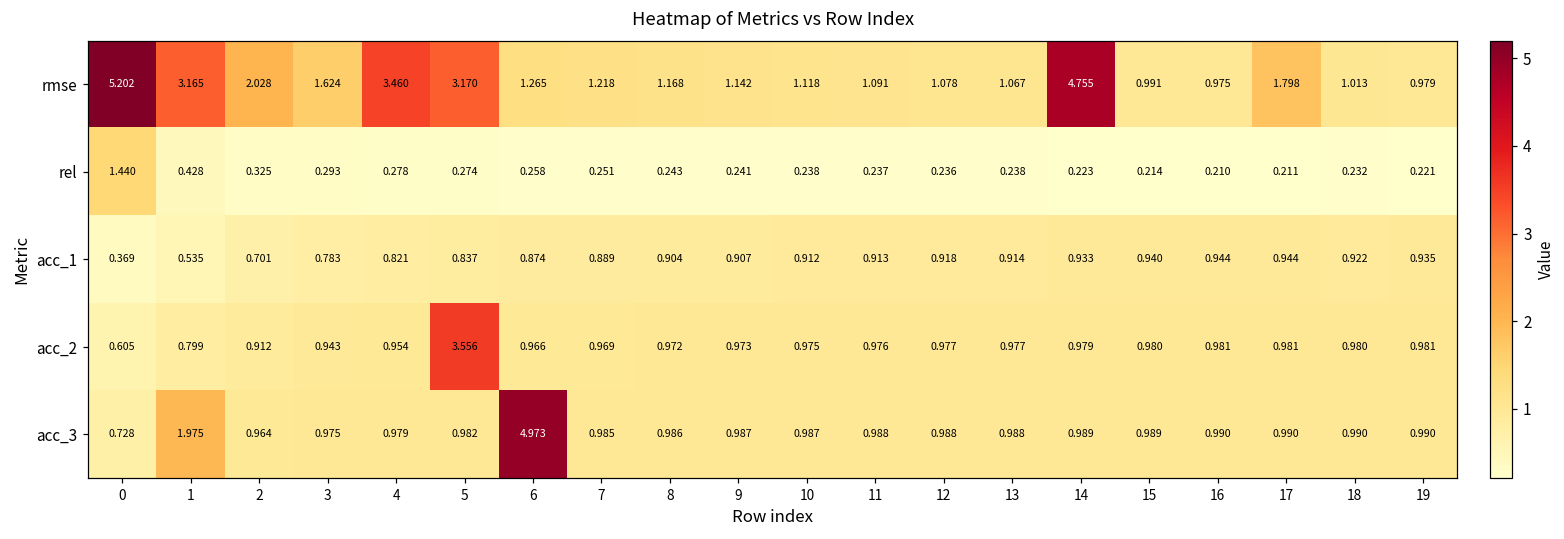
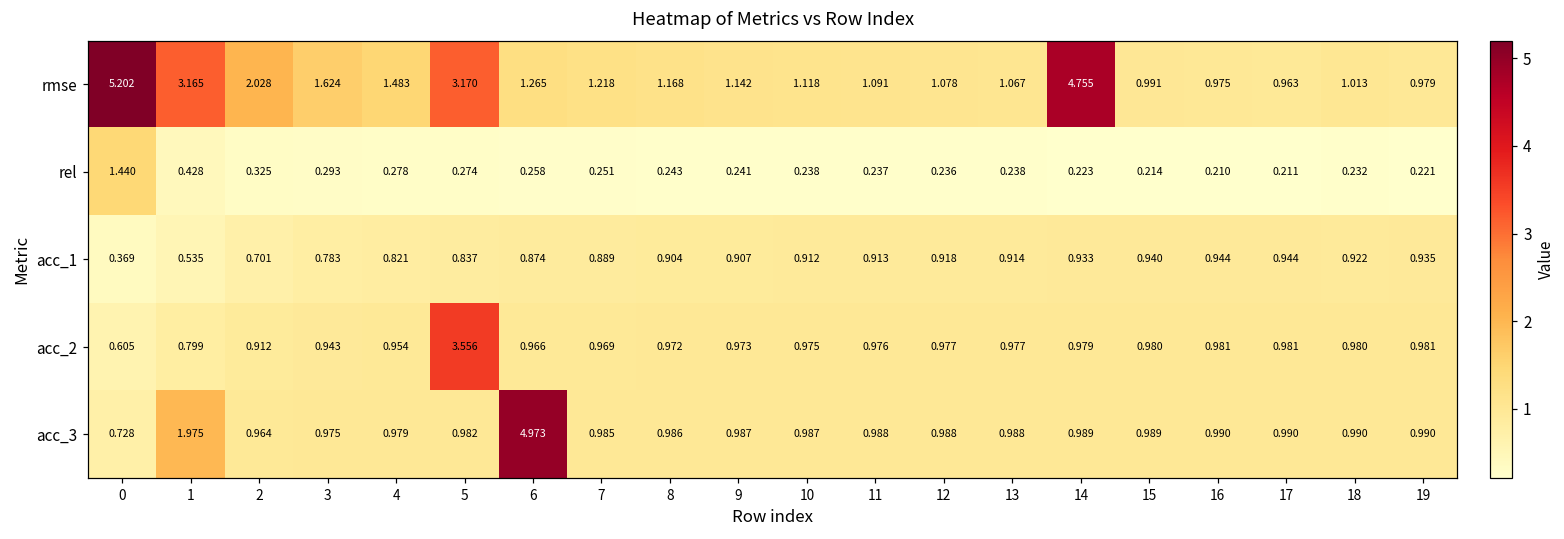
  {
    "rmse": {
      "0": 5.202,
      "1": 3.165,
      "2": 2.028,
      "3": 1.624,
-     "4": 3.460,
+     "4": 1.483,
      "5": 3.170,
      "6": 1.265,
      "7": 1.218,
      "8": 1.168,
      "9": 1.142,
      "10": 1.118,
      "11": 1.091,
      "12": 1.078,
      "13": 1.067,
      "14": 4.755,
      "15": 0.991,
      "16": 0.975,
-     "17": 1.798,
+     "17": 0.963,
      "18": 1.013,
      "19": 0.979
    },
    "rel": {
      "0": 1.440,
      "1": 0.428,
      "2": 0.325,
      "3": 0.293,
      "4": 0.278,
      "5": 0.274,
      "6": 0.258,
      "7": 0.251,
      "8": 0.243,
      "9": 0.241,
      "10": 0.238,
      "11": 0.237,
      "12": 0.236,
      "13": 0.238,
      "14": 0.223,
      "15": 0.214,
      "16": 0.210,
      "17": 0.211,
      "18": 0.232,
      "19": 0.221
    },
    "acc_1": {
      "0": 0.369,
      "1": 0.535,
      "2": 0.701,
      "3": 0.783,
      "4": 0.821,
      "5": 0.837,
      "6": 0.874,
      "7": 0.889,
      "8": 0.904,
      "9": 0.907,
      "10": 0.912,
      "11": 0.913,
      "12": 0.918,
      "13": 0.914,
      "14": 0.933,
      "15": 0.940,
      "16": 0.944,
      "17": 0.944,
      "18": 0.922,
      "19": 0.935
    },
    "acc_2": {
      "0": 0.605,
      "1": 0.799,
      "2": 0.912,
      "3": 0.943,
      "4": 0.954,
      "5": 3.556,
      "6": 0.966,
      "7": 0.969,
      "8": 0.972,
      "9": 0.973,
      "10": 0.975,
      "11": 0.976,
      "12": 0.977,
      "13": 0.977,
      "14": 0.979,
      "15": 0.980,
      "16": 0.981,
      "17": 0.981,
      "18": 0.980,
      "19": 0.981
    },
    "acc_3": {
      "0": 0.728,
      "1": 1.975,
      "2": 0.964,
      "3": 0.975,
      "4": 0.979,
      "5": 0.982,
      "6": 4.973,
      "7": 0.985,
      "8": 0.986,
      "9": 0.987,
      "10": 0.987,
      "11": 0.988,
      "12": 0.988,
      "13": 0.988,
      "14": 0.989,
      "15": 0.989,
      "16": 0.990,
      "17": 0.990,
      "18": 0.990,
      "19": 0.990
    }
  }
